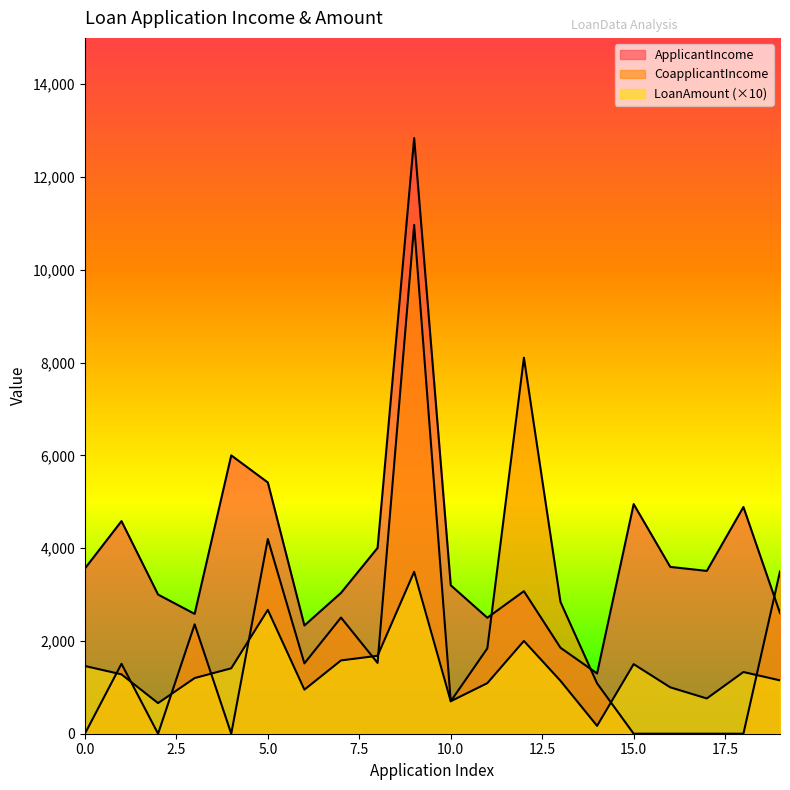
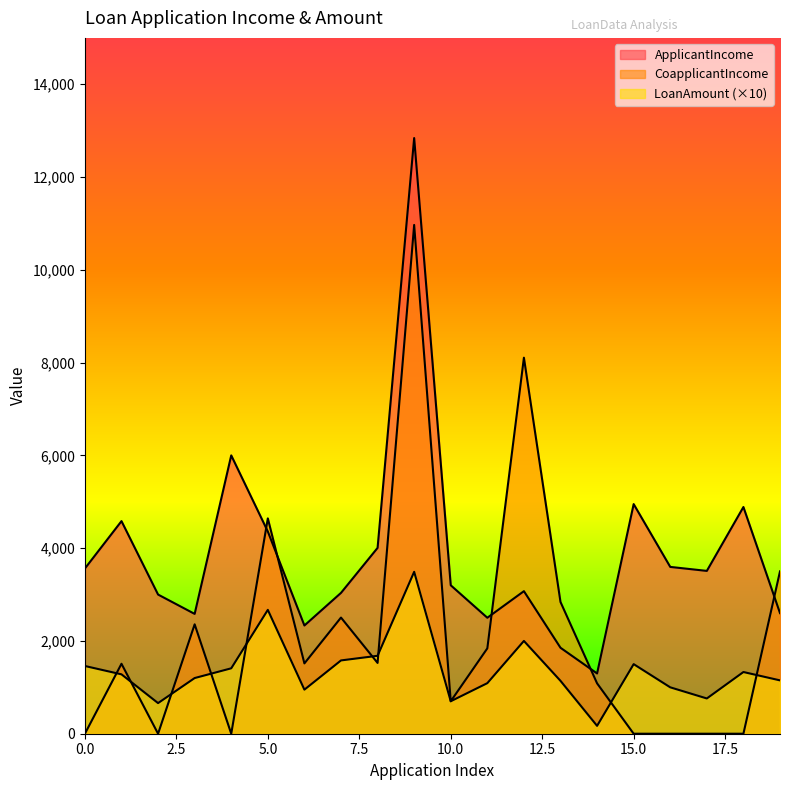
  {
    "ApplicantIncome": {
      "0.0": "3,600",
-     "5.0": "5,400",
+     "5.0": "4,400",
      "10.0": "3,200",
      "15.0": "5,000"
    },
    "CoapplicantIncome": {
      "0.0": "0",
-     "5.0": "4,200",
+     "5.0": "4,600",
      "15.0": "0"
    },
    "LoanAmount (×10)": {
      "0.0": "1,500",
      "5.0": "2,700",
      "15.0": "1,500"
    }
  }
